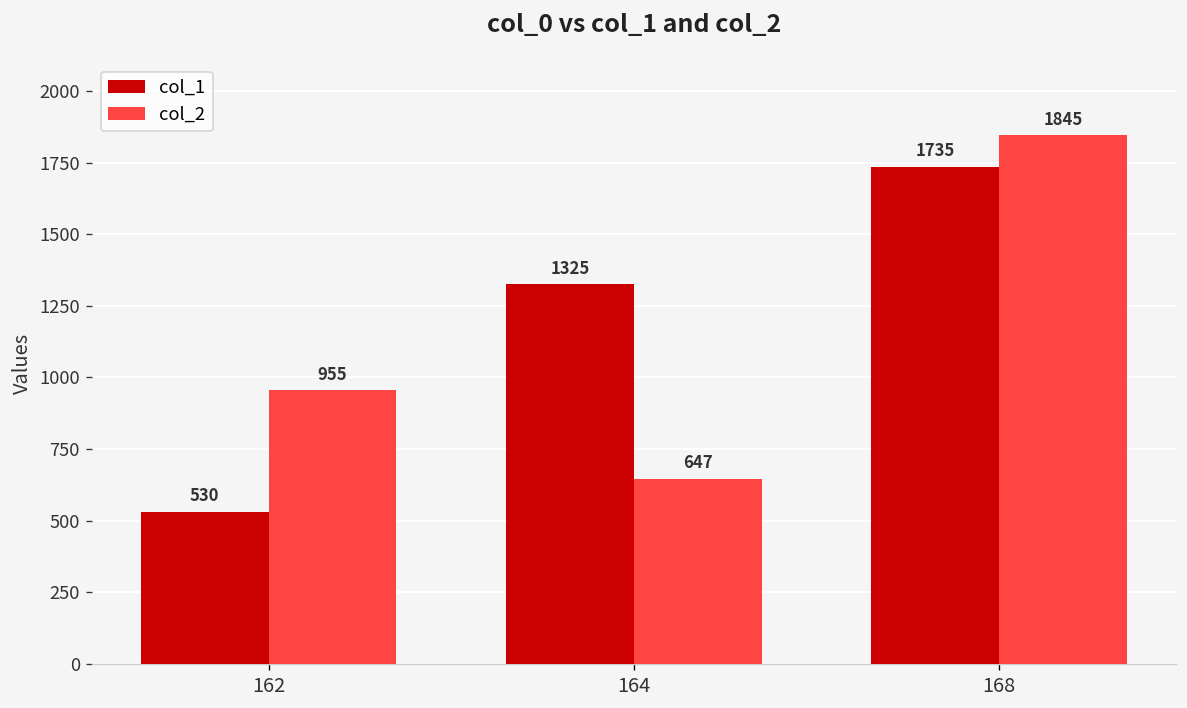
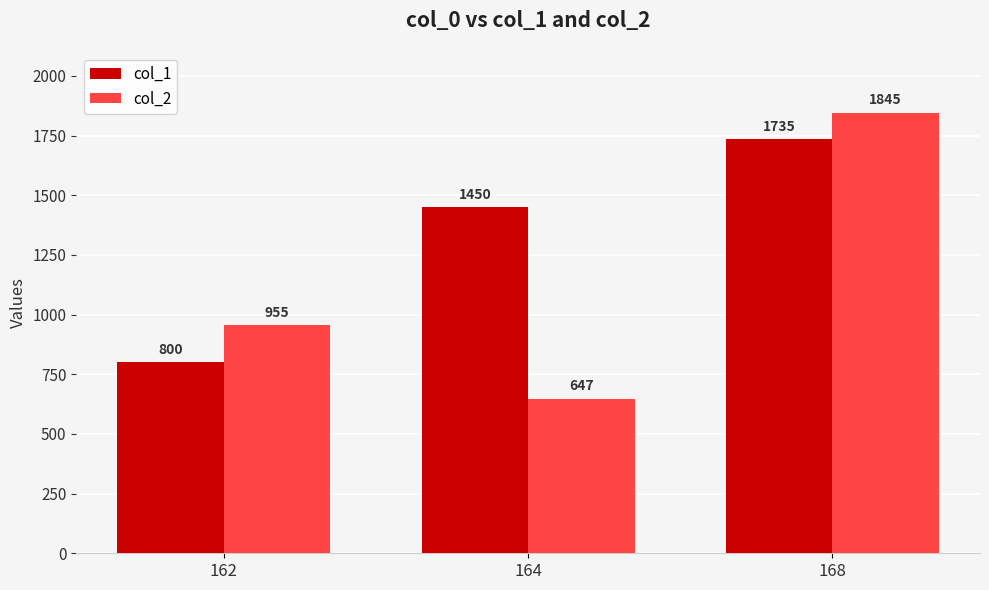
  {
    "col_1": {
-     "162": 530,
-     "164": 1325,
+     "162": 800,
+     "164": 1450,
      "168": 1735
    },
    "col_2": {
      "162": 955,
      "164": 647,
      "168": 1845
    }
  }
